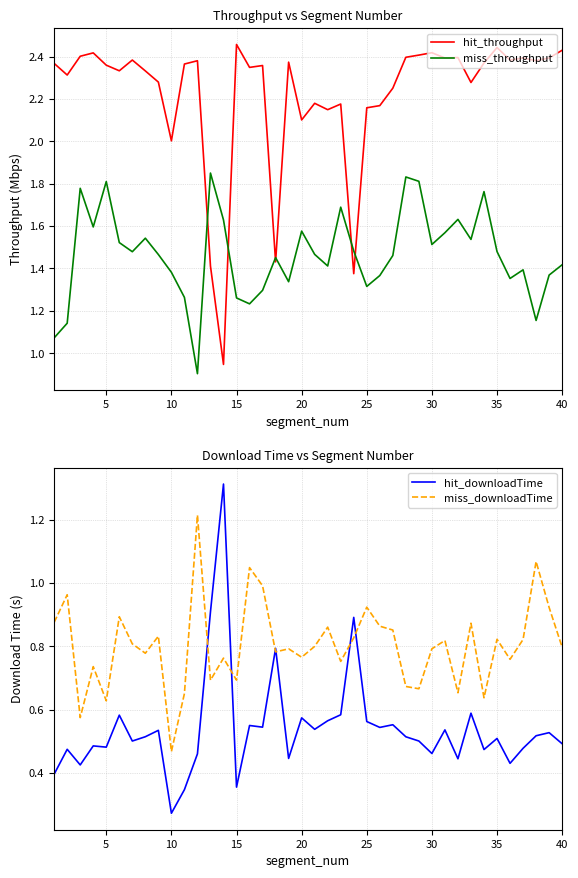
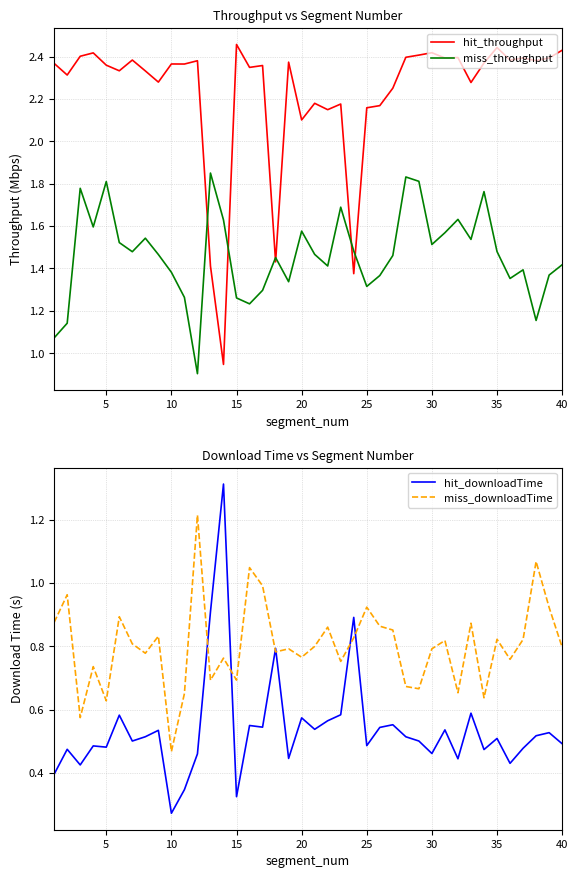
  {
    "Throughput vs Segment Number": {
      "hit_throughput": {
        "5": 2.36,
-       "10": 2.00,
+       "10": 2.37,
        "15": 2.46,
        "20": 2.10,
        "25": 2.16,
        "40": 2.43
      },
      "miss_throughput": {
        "5": 1.81,
        "10": 1.38,
        "15": 1.26,
        "20": 1.58,
        "25": 1.32,
        "30": 1.51,
        "35": 1.48,
        "40": 1.42
      }
    },
    "Download Time vs Segment Number": {
      "hit_downloadTime": {
        "5": 0.48,
        "10": 0.27,
-       "15": 0.36,
+       "15": 0.33,
        "20": 0.57,
-       "25": 0.56,
+       "25": 0.49,
        "30": 0.46,
        "35": 0.51,
        "40": 0.49
      },
      "miss_downloadTime": {
        "5": 0.63,
        "10": 0.47,
        "15": 0.69,
        "20": 0.77,
        "25": 0.92,
        "30": 0.79,
        "35": 0.82,
        "40": 0.80
      }
    }
  }
